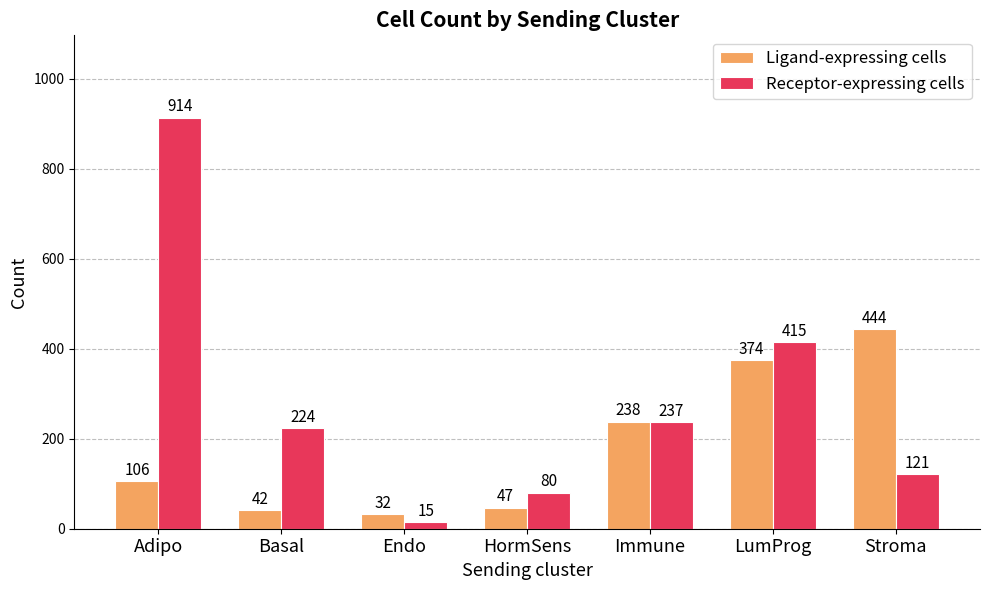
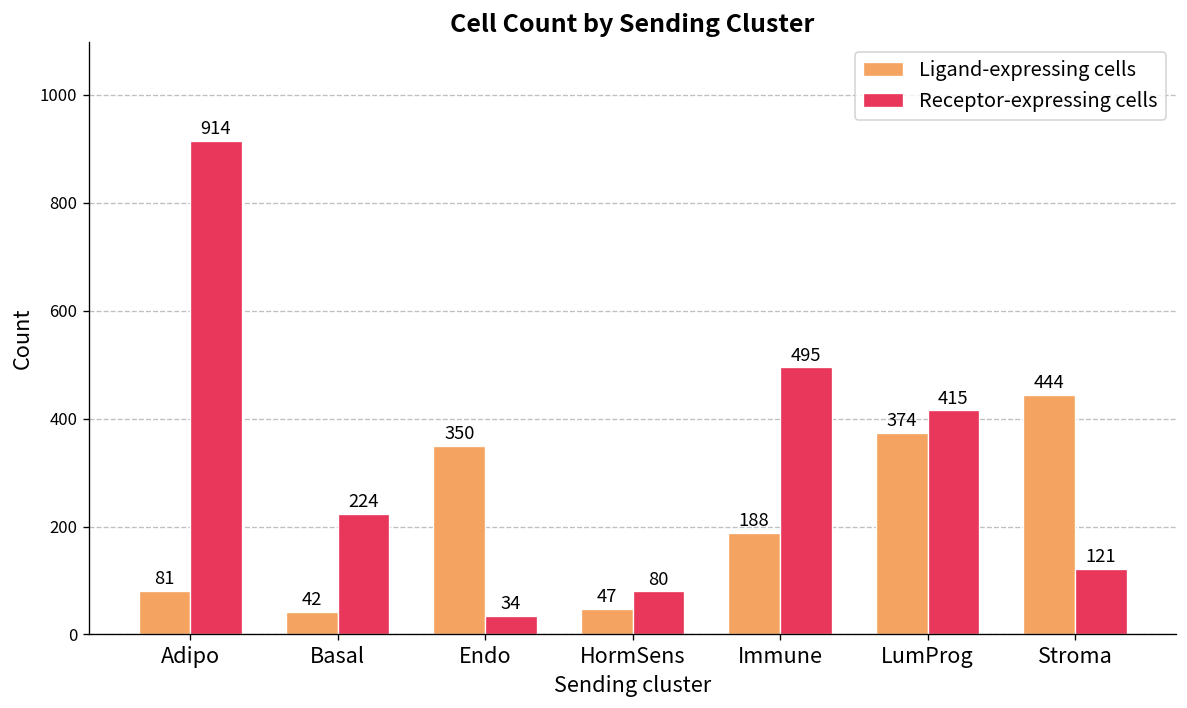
  {
    "Ligand-expressing cells": {
-     "Adipo": 106,
+     "Adipo": 81,
      "Basal": 42,
-     "Endo": 32,
+     "Endo": 350,
      "HormSens": 47,
-     "Immune": 238,
+     "Immune": 188,
      "LumProg": 374,
      "Stroma": 444
    },
    "Receptor-expressing cells": {
      "Adipo": 914,
      "Basal": 224,
-     "Endo": 15,
+     "Endo": 34,
      "HormSens": 80,
-     "Immune": 237,
+     "Immune": 495,
      "LumProg": 415,
      "Stroma": 121
    }
  }
